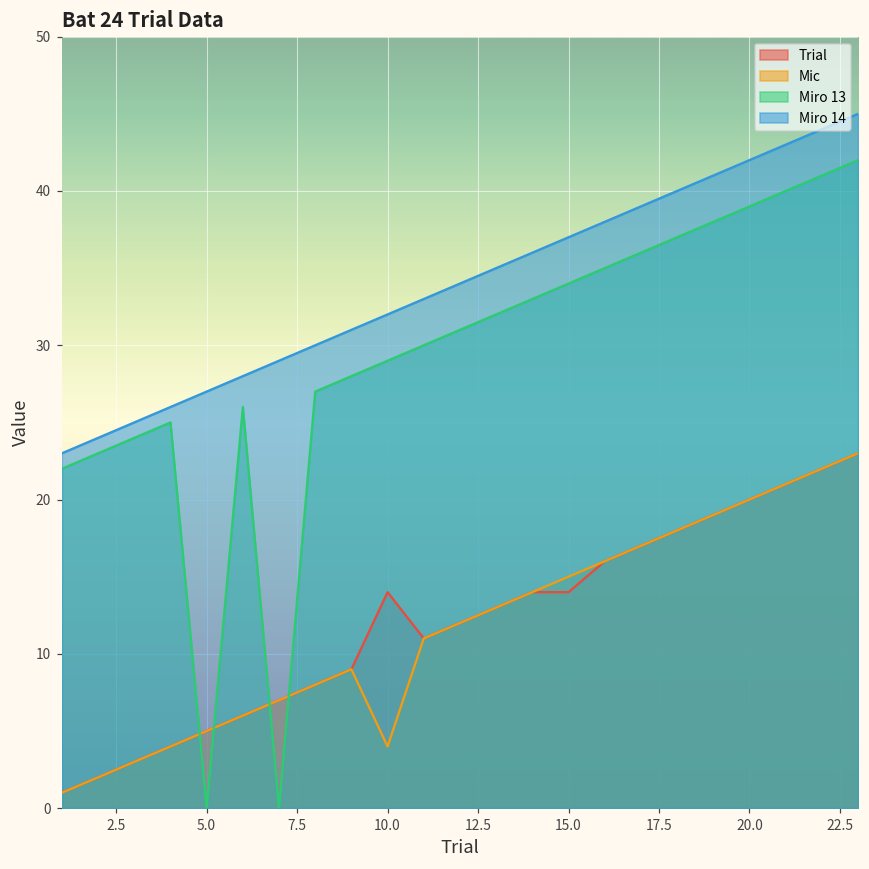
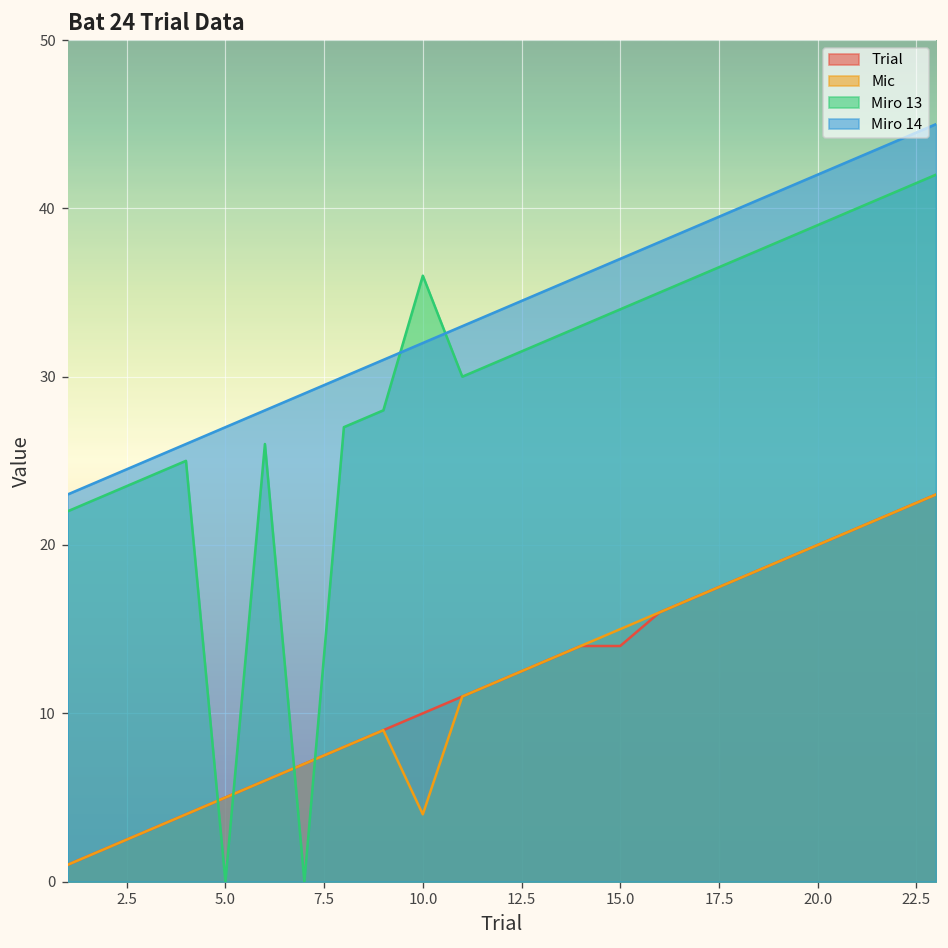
  {
    "Trial": {
-     "10.0": 14,
+     "10.0": 10,
      "15.0": 14
    },
    "Mic": {
      "10.0": 4,
      "15.0": 15
    },
    "Miro 13": {
      "5.0": 0,
-     "10.0": 29,
+     "10.0": 36,
      "15.0": 34,
      "20.0": 39
    },
    "Miro 14": {
      "5.0": 27,
      "10.0": 32,
      "15.0": 37,
      "20.0": 42
    }
  }
